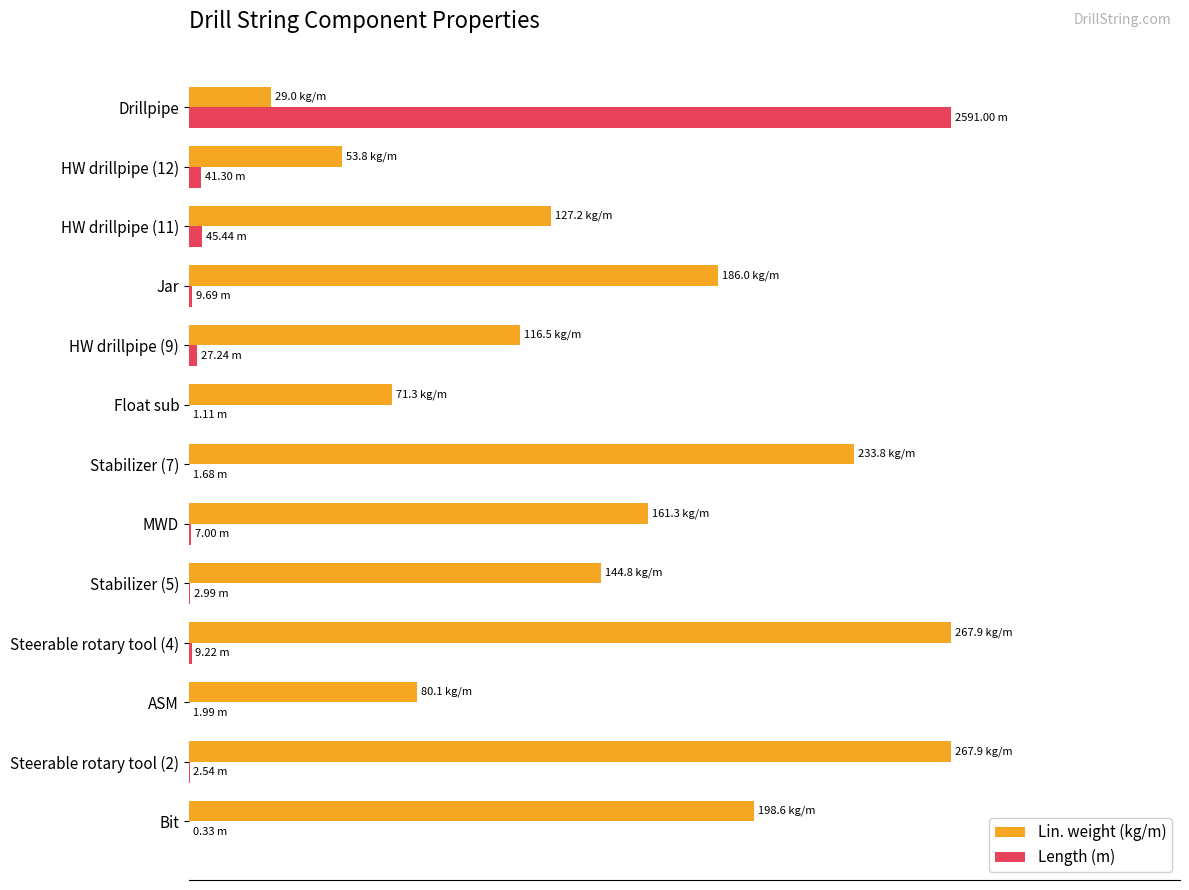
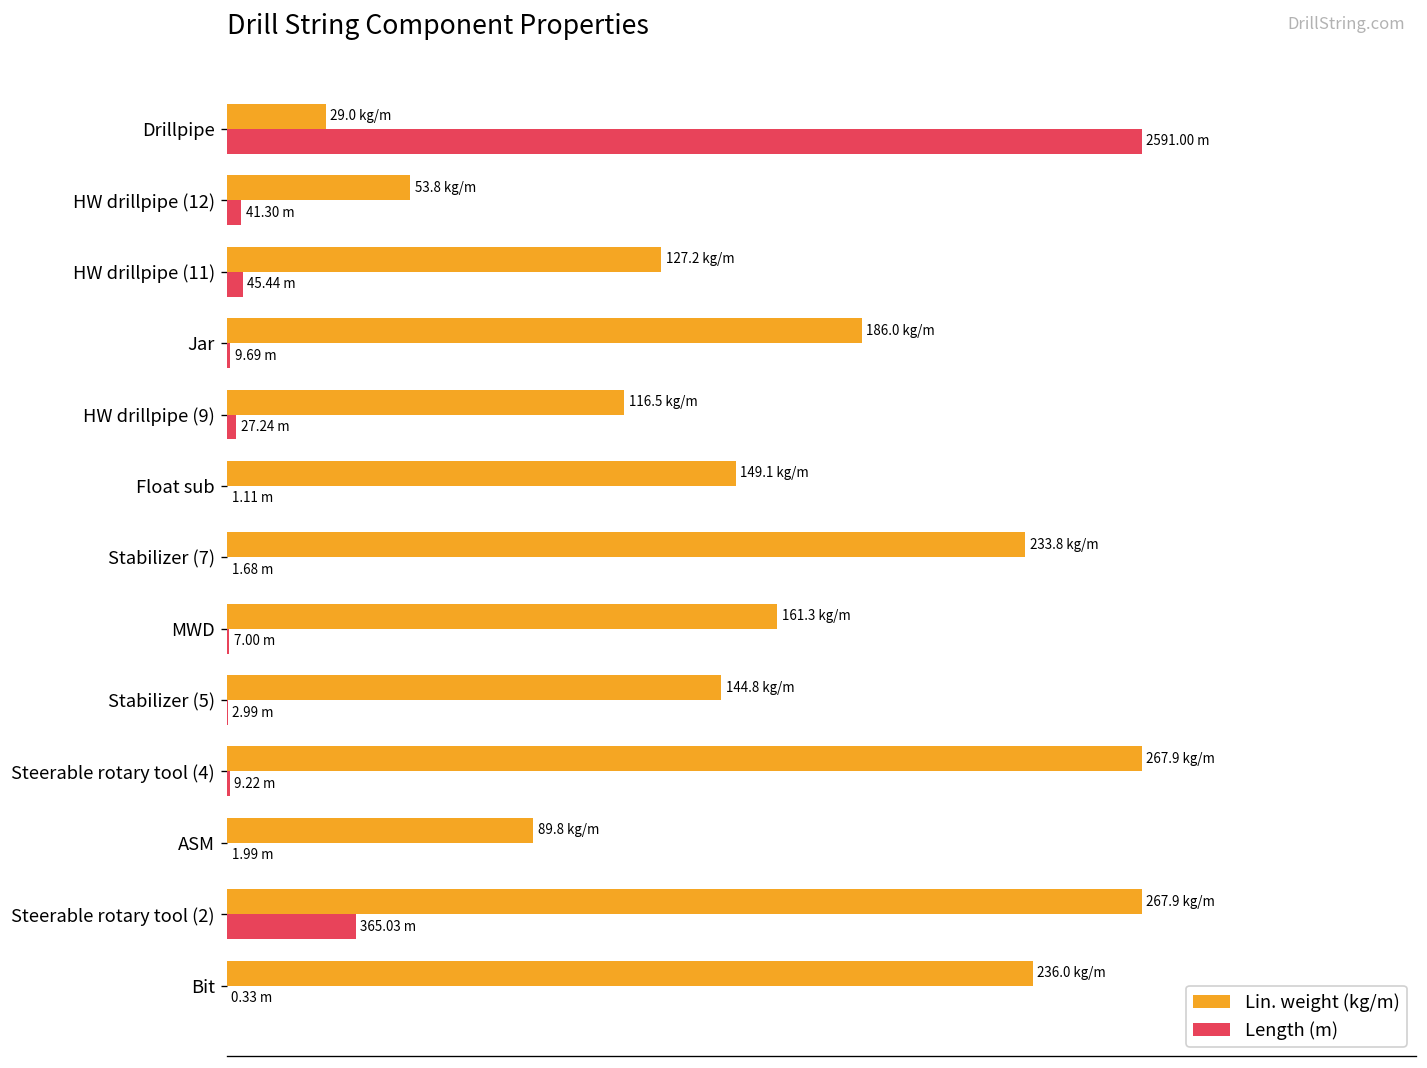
  {
    "Lin. weight (kg/m)": {
-     "Float sub": 71.3,
-     "ASM": 80.1,
-     "Bit": 198.6
+     "Float sub": 149.1,
+     "ASM": 89.8,
+     "Bit": 236.0
    },
    "Length (m)": {
-     "Steerable rotary tool (2)": 2.54
+     "Steerable rotary tool (2)": 365.03
    }
  }
